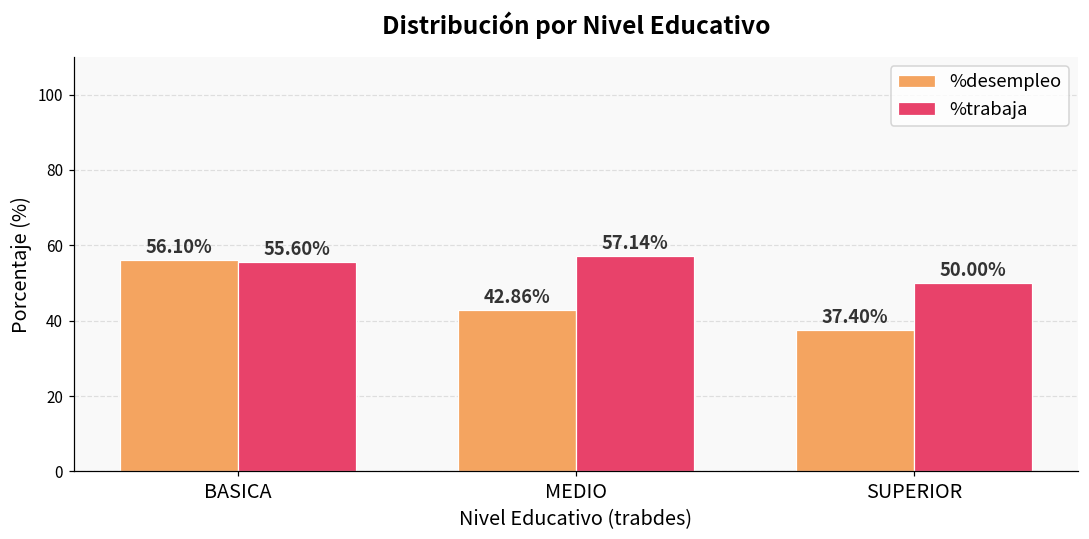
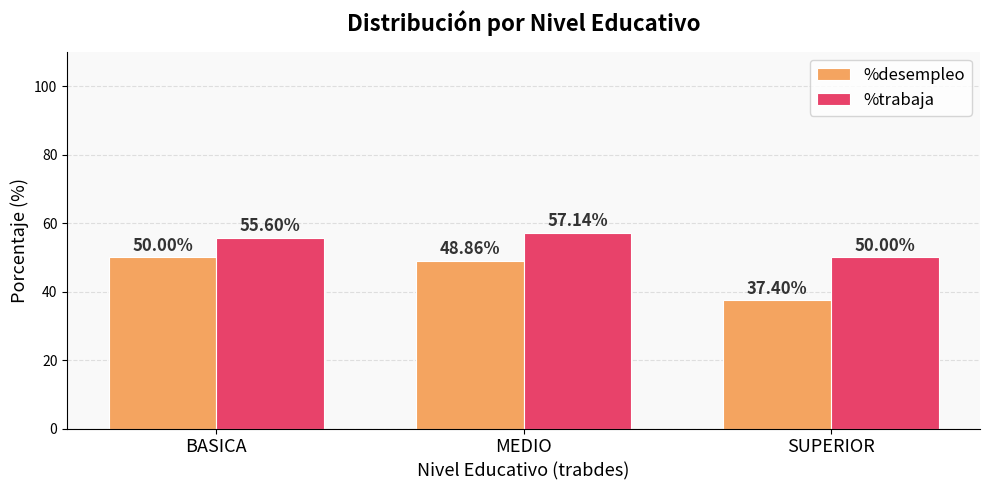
  {
    "%desempleo": {
-     "BASICA": "56.10%",
-     "MEDIO": "42.86%",
+     "BASICA": "50.00%",
+     "MEDIO": "48.86%",
      "SUPERIOR": "37.40%"
    },
    "%trabaja": {
      "BASICA": "55.60%",
      "MEDIO": "57.14%",
      "SUPERIOR": "50.00%"
    }
  }
